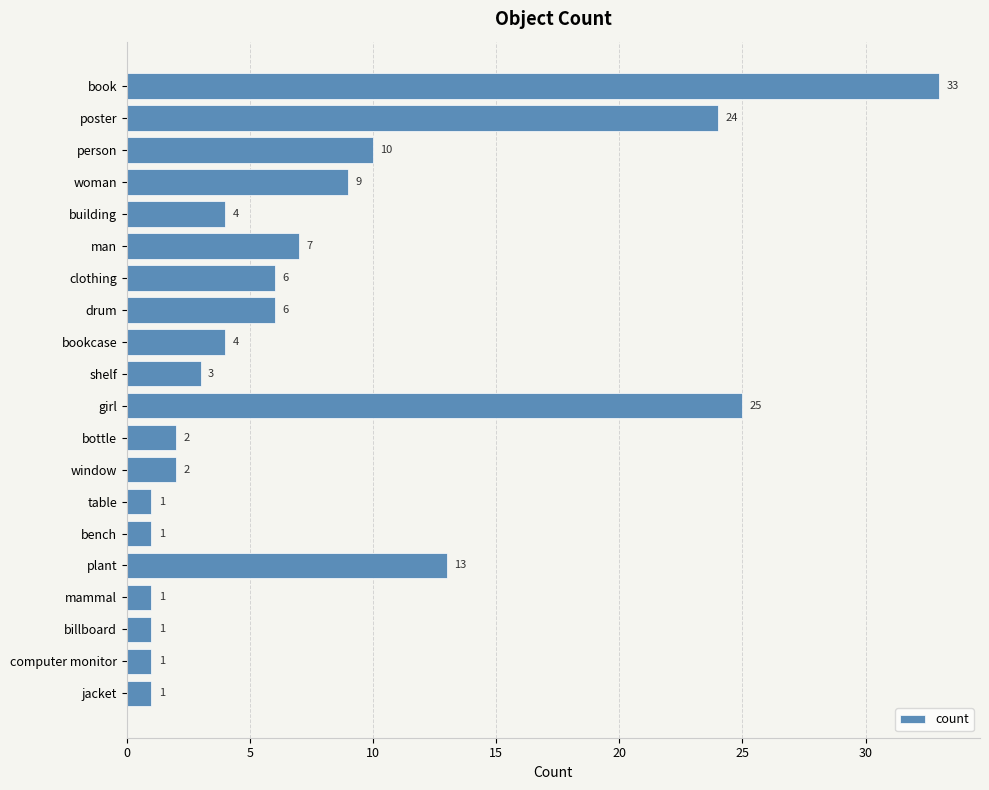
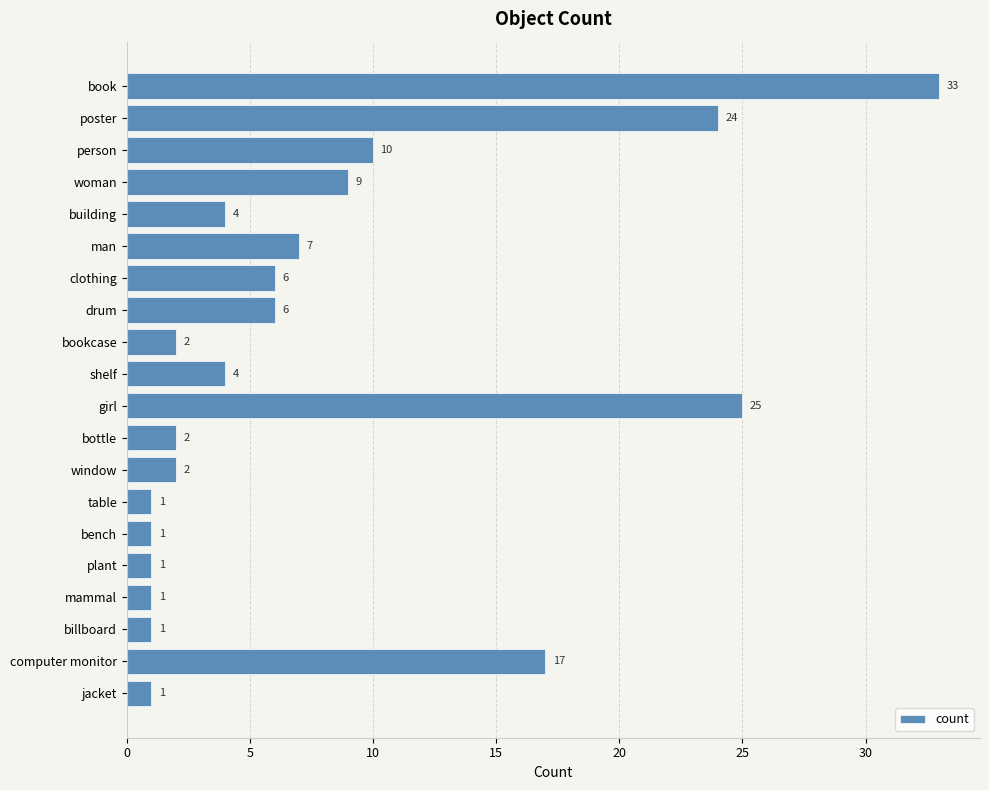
  {
    "book": 33,
    "poster": 24,
    "person": 10,
    "woman": 9,
    "building": 4,
    "man": 7,
    "clothing": 6,
    "drum": 6,
-   "bookcase": 4,
-   "shelf": 3,
+   "bookcase": 2,
+   "shelf": 4,
    "girl": 25,
    "bottle": 2,
    "window": 2,
    "table": 1,
    "bench": 1,
-   "plant": 13,
+   "plant": 1,
    "mammal": 1,
    "billboard": 1,
-   "computer monitor": 1,
+   "computer monitor": 17,
    "jacket": 1
  }
